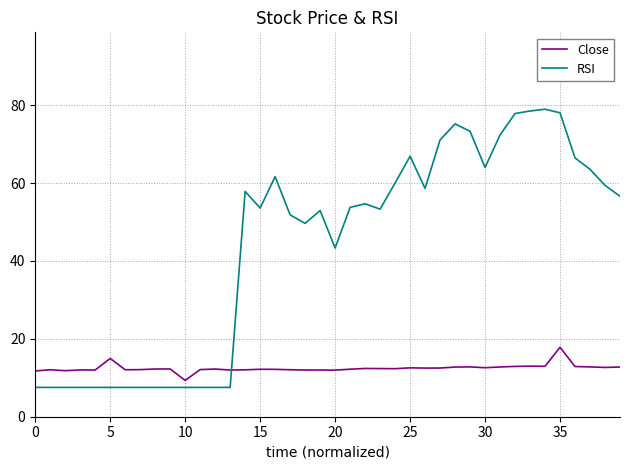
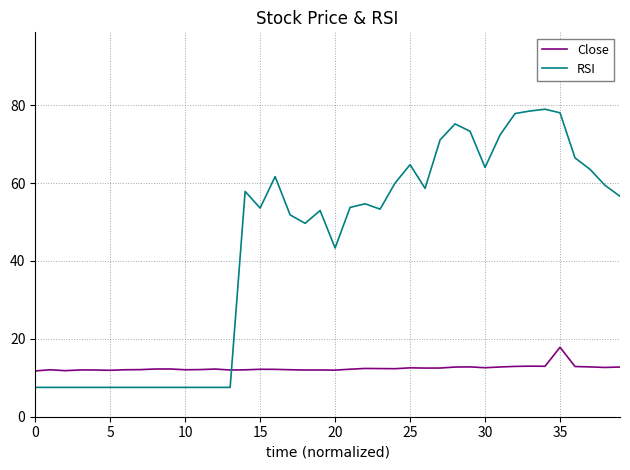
  {
    "Close": {
      "0": 12,
-     "5": 15,
-     "10": 9,
+     "5": 12,
+     "10": 12,
      "15": 12,
      "20": 12,
      "25": 13,
      "30": 13,
      "35": 18
    },
    "RSI": {
      "0": 8,
      "5": 8,
      "10": 8,
      "15": 54,
      "20": 43,
-     "25": 67,
+     "25": 65,
      "30": 64,
      "35": 78
    }
  }
